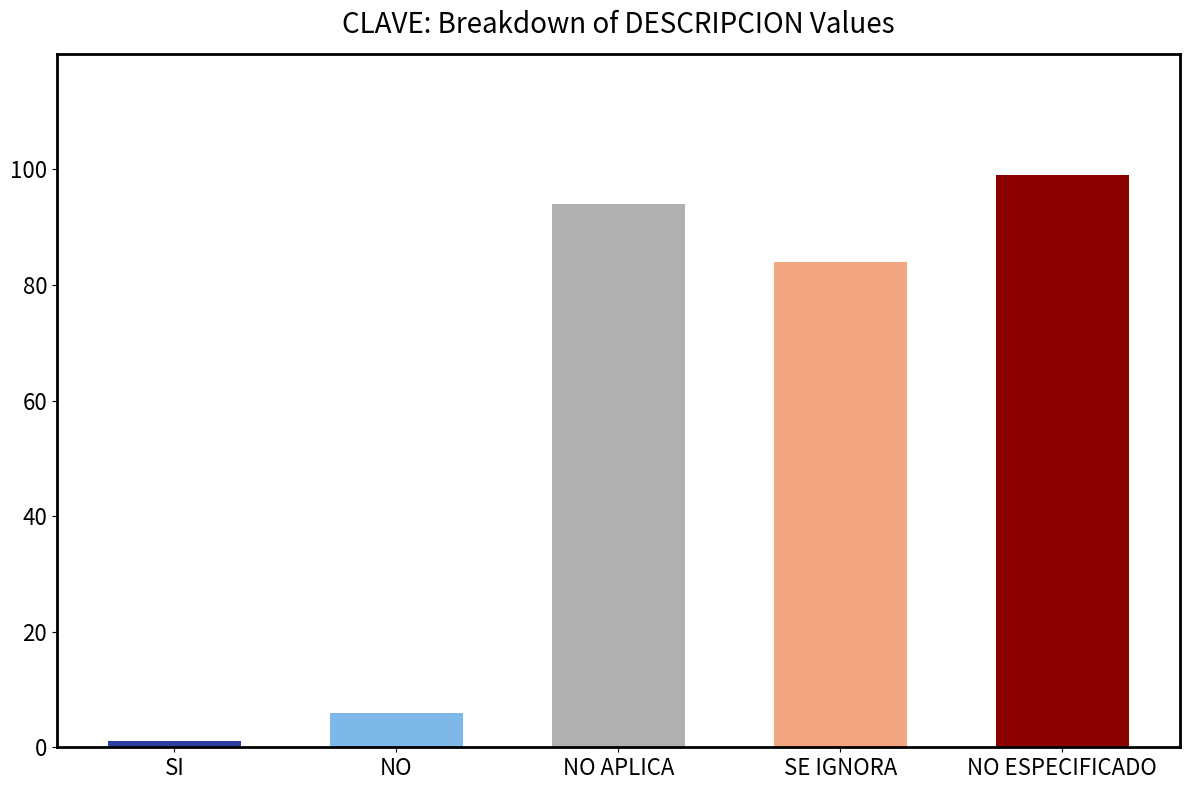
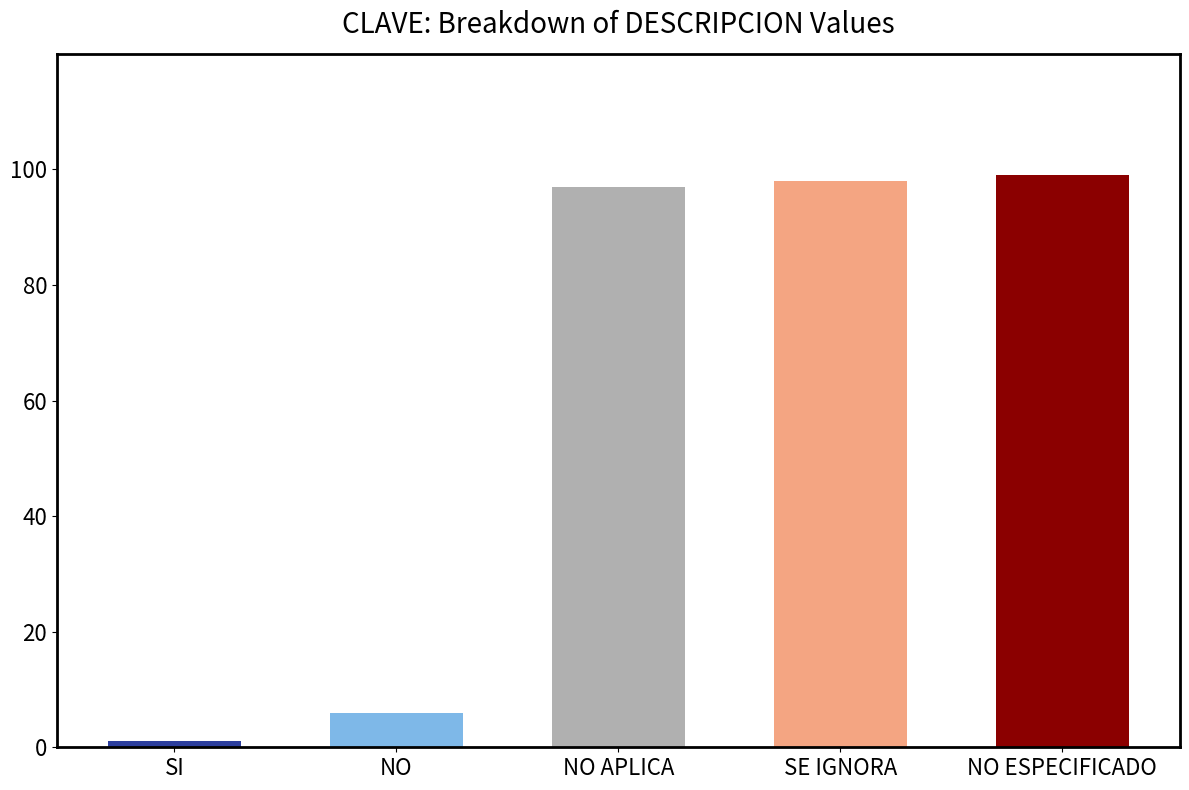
  {
    "SI": 1,
    "NO": 6,
-   "NO APLICA": 94,
-   "SE IGNORA": 84,
+   "NO APLICA": 97,
+   "SE IGNORA": 98,
    "NO ESPECIFICADO": 99
  }
